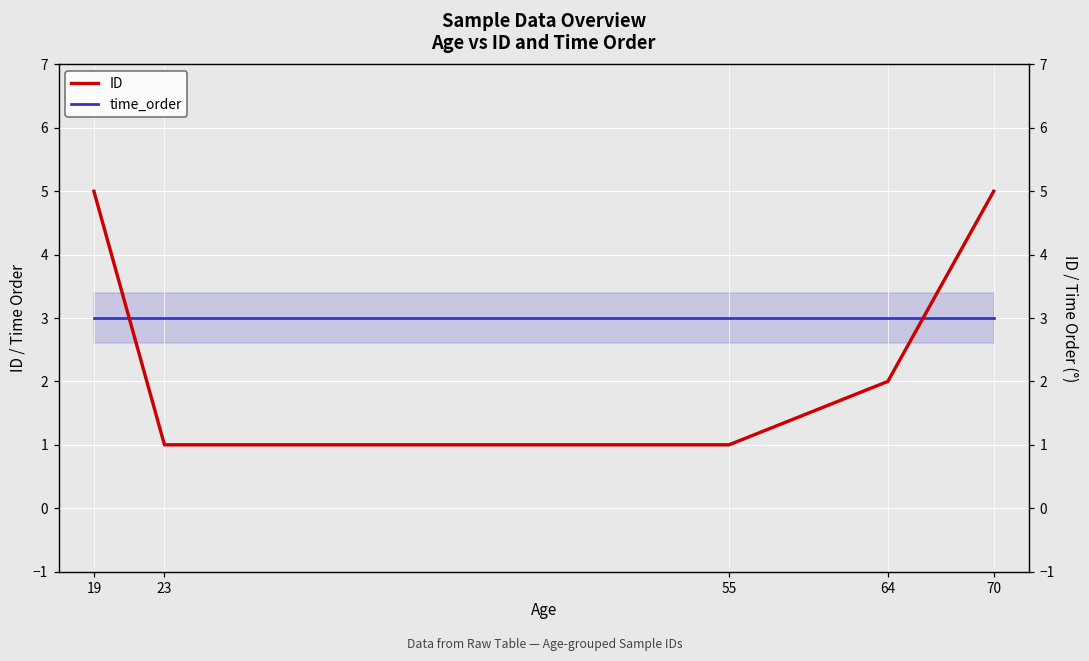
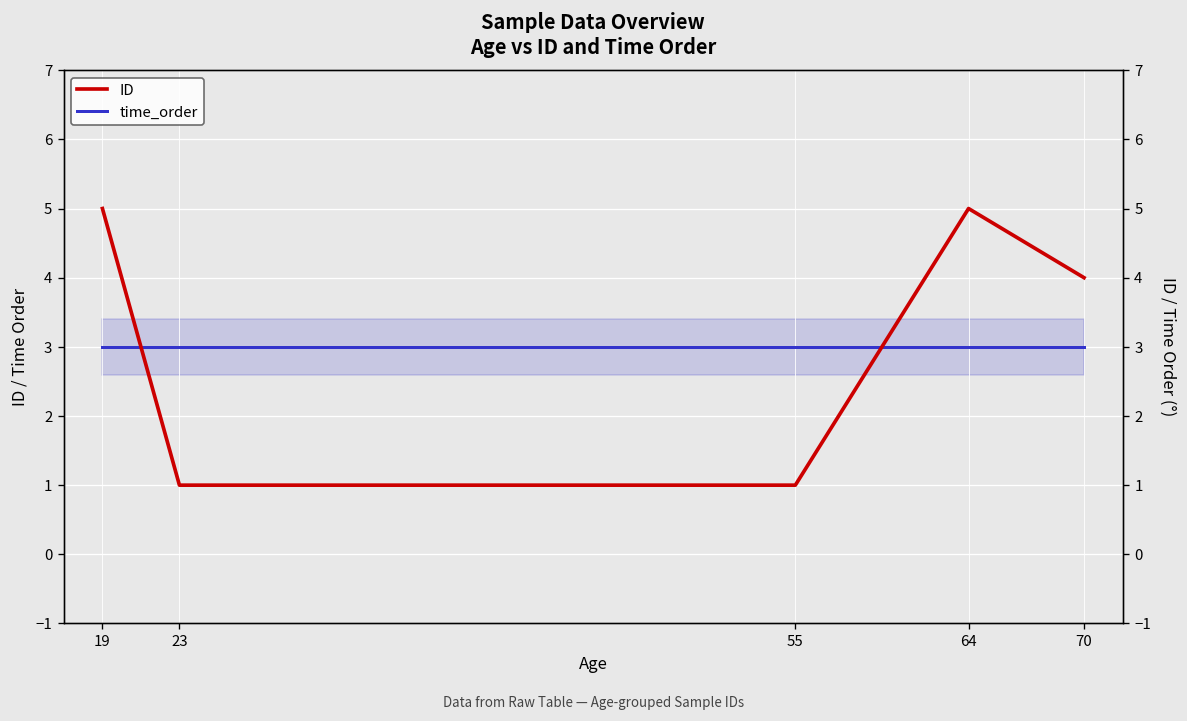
  {
    "ID": {
      "19": 5,
      "23": 1,
      "55": 1,
-     "64": 2,
-     "70": 5
+     "64": 5,
+     "70": 4
    }
  }
